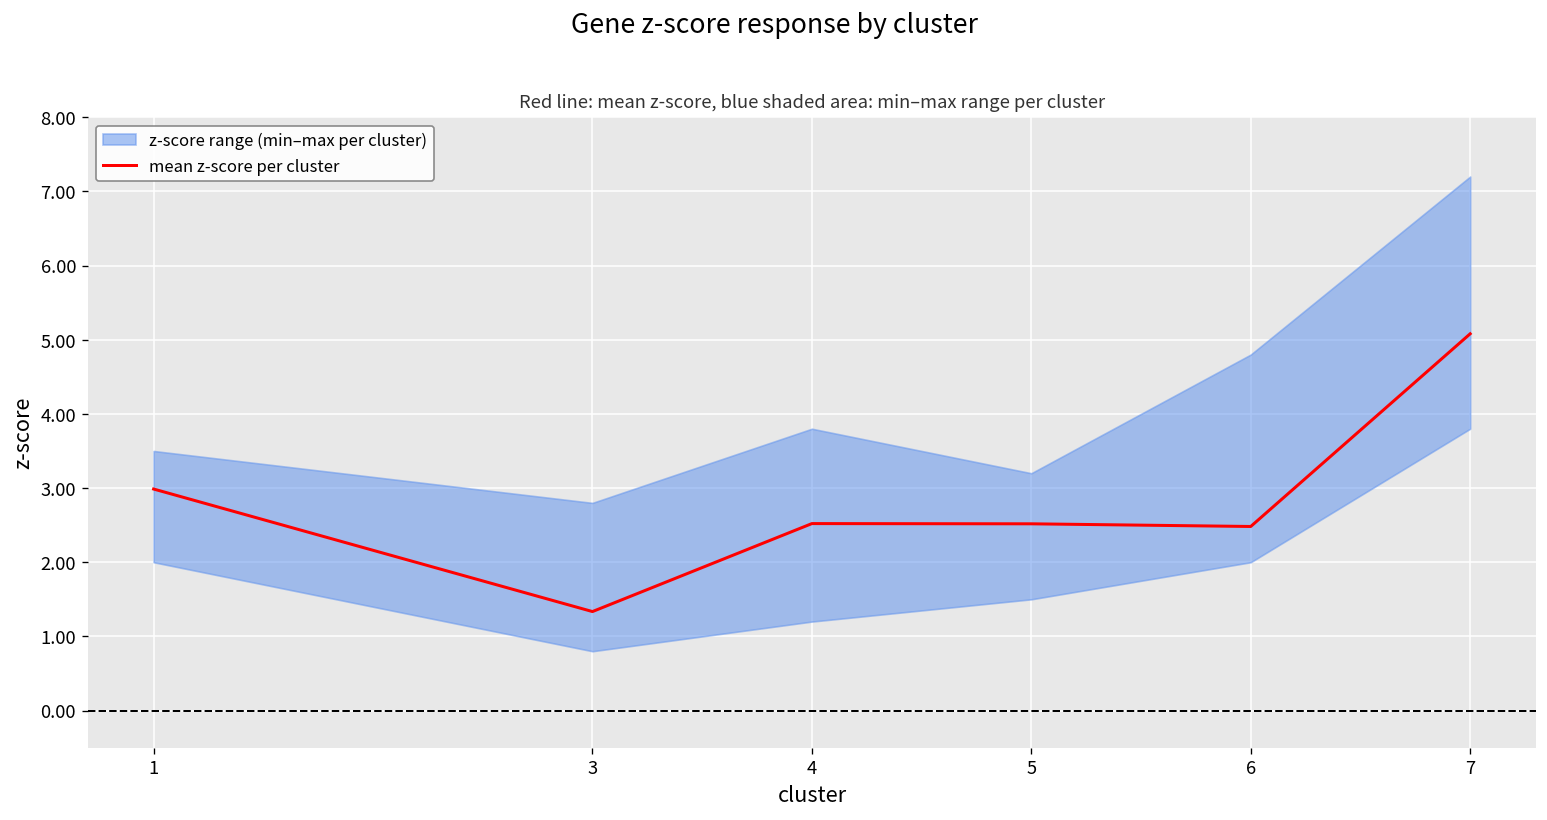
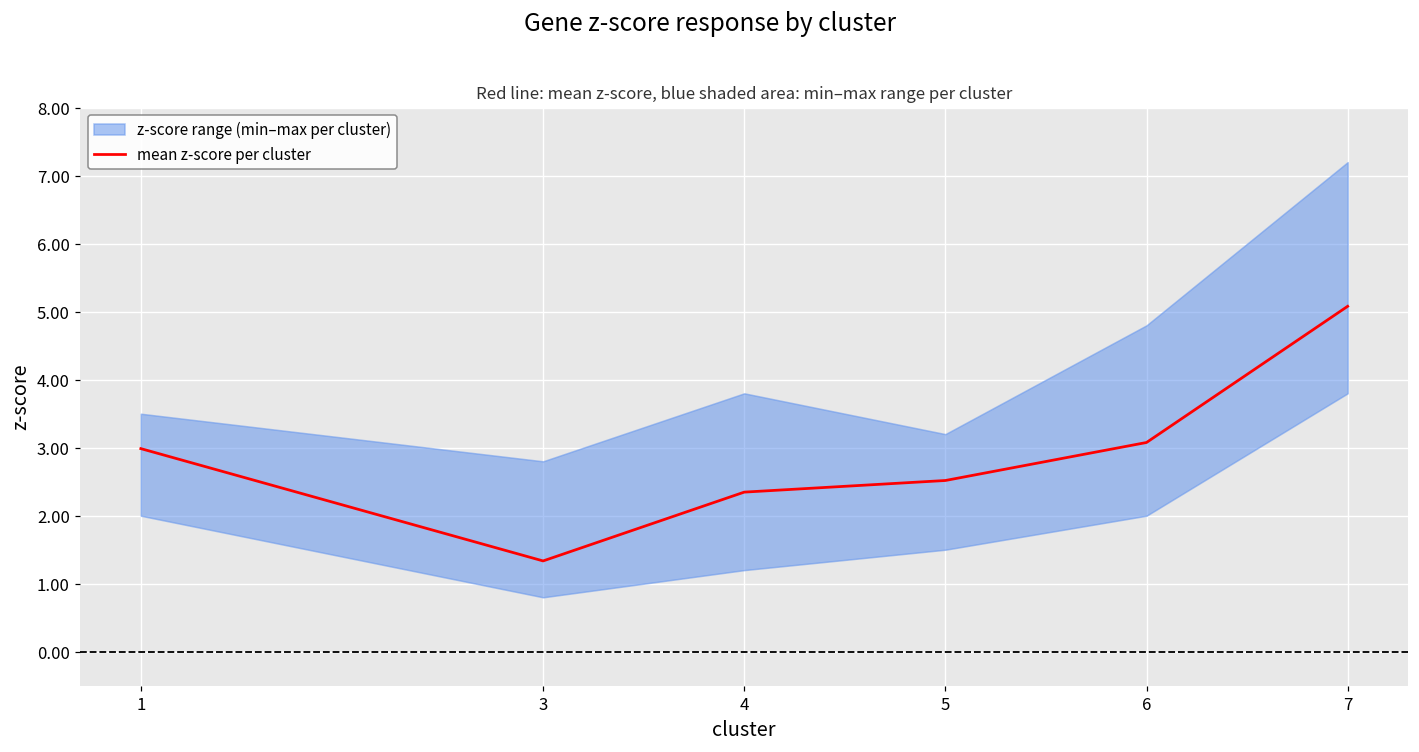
  {
    "mean z-score per cluster": {
      "1": 3.0,
      "3": 1.3,
-     "4": 2.5,
+     "4": 2.3,
      "5": 2.5,
-     "6": 2.5,
+     "6": 3.1,
      "7": 5.1
    }
  }
